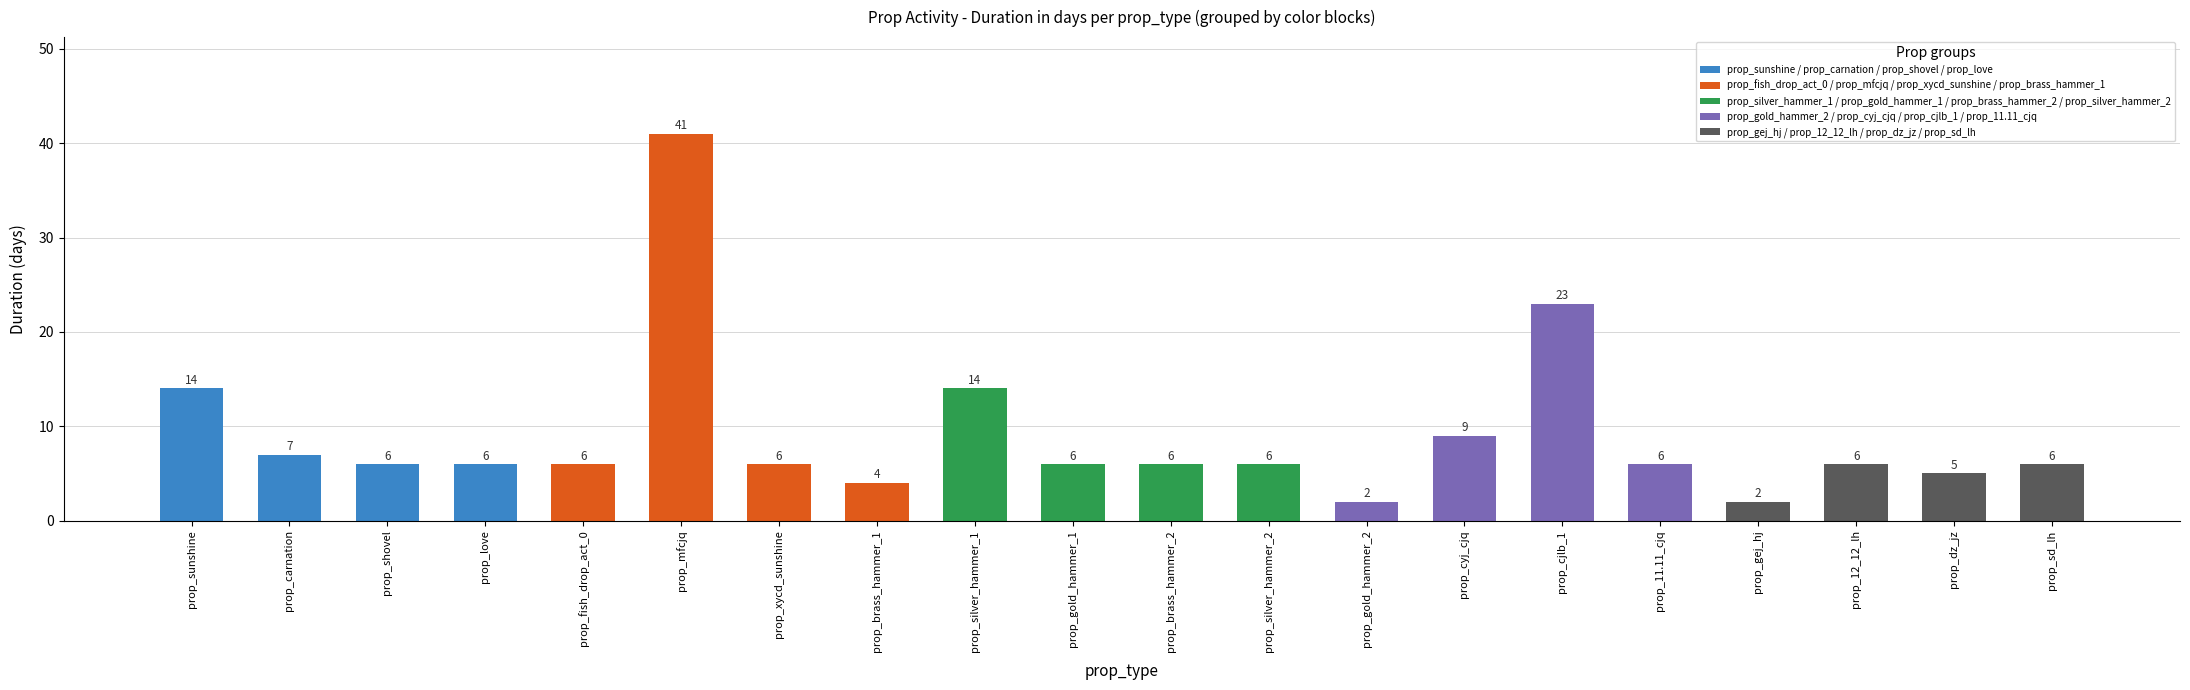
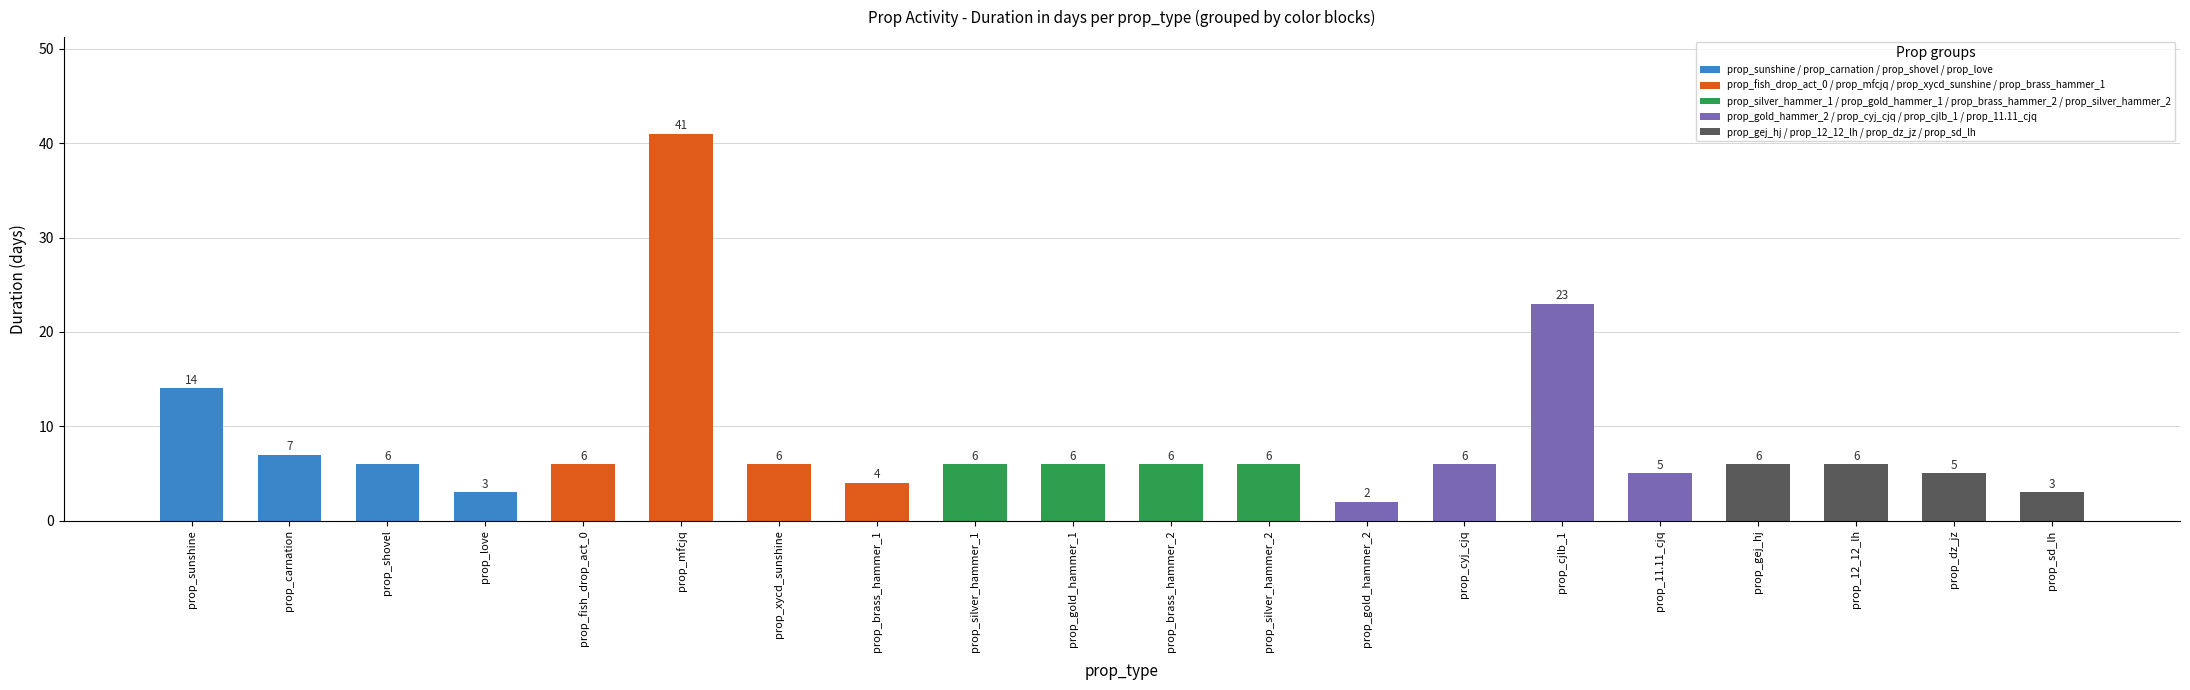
  {
    "prop_sunshine": 14,
    "prop_carnation": 7,
    "prop_shovel": 6,
-   "prop_love": 6,
+   "prop_love": 3,
    "prop_fish_drop_act_0": 6,
    "prop_mfcjq": 41,
    "prop_xycd_sunshine": 6,
    "prop_brass_hammer_1": 4,
-   "prop_silver_hammer_1": 14,
+   "prop_silver_hammer_1": 6,
    "prop_gold_hammer_1": 6,
    "prop_brass_hammer_2": 6,
    "prop_silver_hammer_2": 6,
    "prop_gold_hammer_2": 2,
-   "prop_cyj_cjq": 9,
+   "prop_cyj_cjq": 6,
    "prop_cjlb_1": 23,
-   "prop_11.11_cjq": 6,
-   "prop_gej_hj": 2,
+   "prop_11.11_cjq": 5,
+   "prop_gej_hj": 6,
    "prop_12_12_lh": 6,
    "prop_dz_jz": 5,
-   "prop_sd_lh": 6
+   "prop_sd_lh": 3
  }
